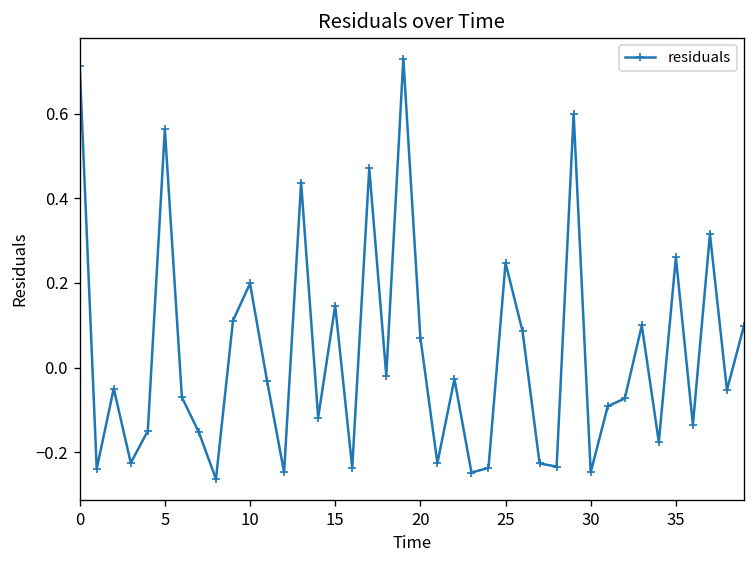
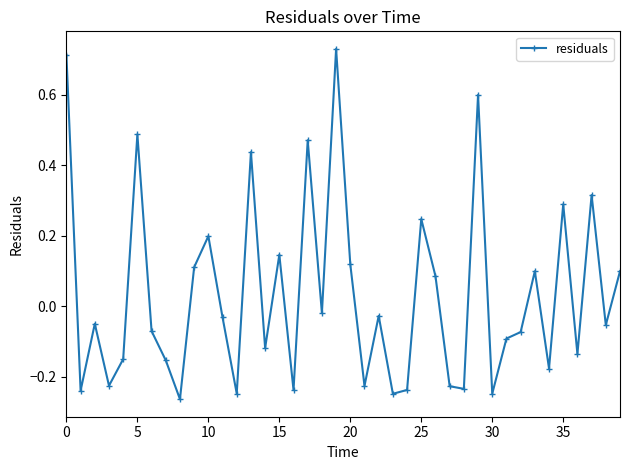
  {
    "0": 0.71,
-   "5": 0.56,
+   "5": 0.49,
    "10": 0.20,
    "15": 0.15,
-   "20": 0.07,
+   "20": 0.12,
    "25": 0.25,
    "30": -0.25,
-   "35": 0.26
+   "35": 0.29
  }
